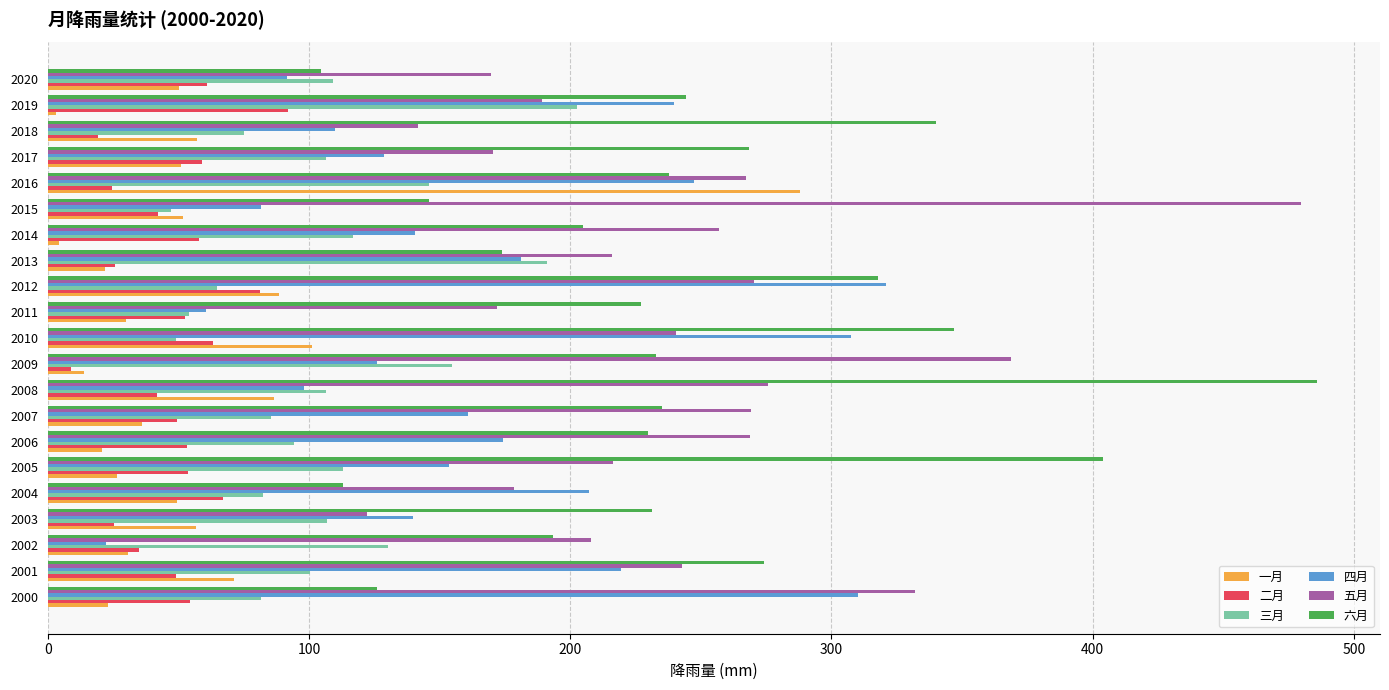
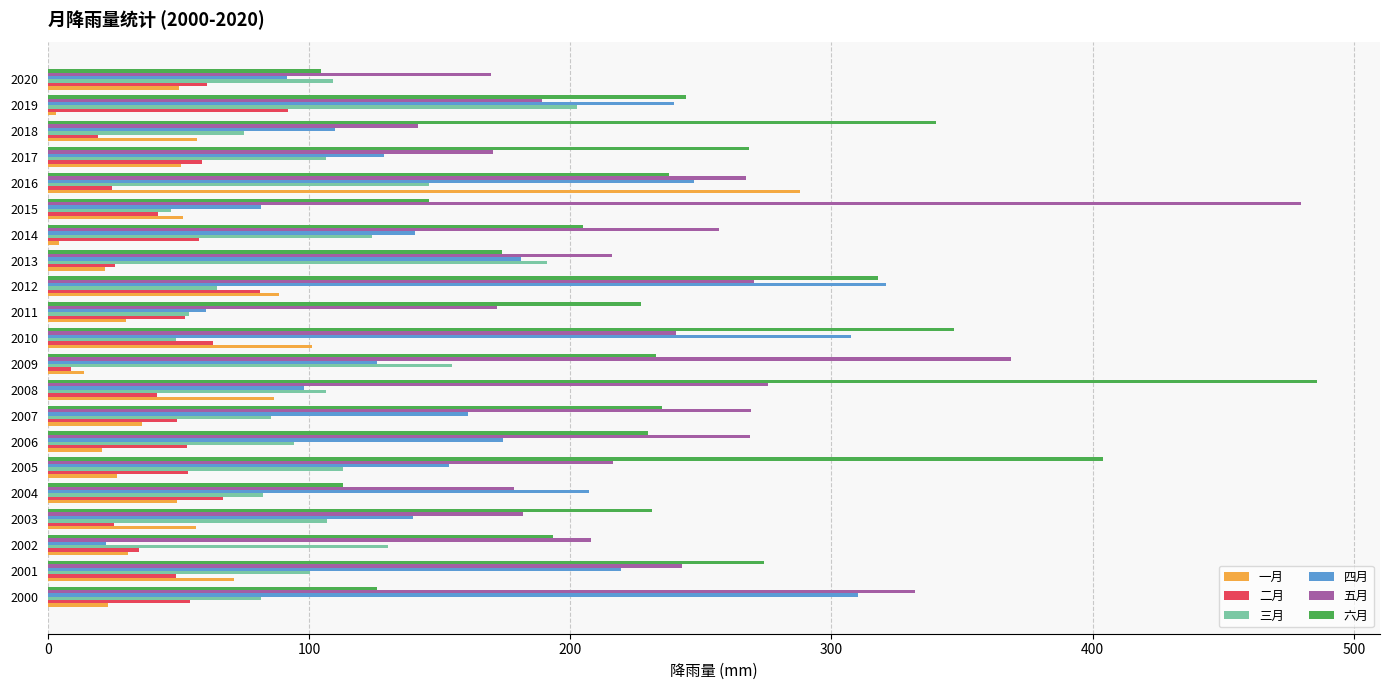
  {
    "一月": {
      "2020": 50,
      "2019": 3,
      "2018": 57,
      "2017": 51,
      "2016": 288,
      "2015": 52,
      "2014": 5,
      "2013": 22,
      "2012": 89,
      "2011": 30,
      "2010": 101,
      "2009": 14,
      "2008": 87,
      "2007": 36,
      "2006": 21,
      "2005": 26,
      "2004": 49,
      "2003": 57,
      "2002": 31,
      "2001": 71,
      "2000": 23
    },
    "二月": {
      "2020": 61,
      "2019": 92,
      "2018": 19,
      "2017": 59,
      "2016": 25,
      "2015": 42,
      "2014": 58,
      "2013": 26,
      "2012": 81,
      "2011": 53,
      "2010": 63,
      "2009": 9,
      "2008": 42,
      "2007": 50,
      "2006": 53,
      "2005": 54,
      "2004": 67,
      "2003": 25,
      "2002": 35,
      "2001": 49,
      "2000": 54
    },
    "三月": {
      "2020": 109,
      "2019": 203,
      "2018": 75,
      "2017": 106,
      "2016": 146,
      "2015": 47,
-     "2014": 117,
+     "2014": 124,
      "2013": 191,
      "2012": 65,
      "2011": 54,
      "2010": 49,
      "2009": 155,
      "2008": 107,
      "2007": 86,
      "2006": 94,
      "2005": 113,
      "2004": 82,
      "2003": 107,
      "2002": 130,
      "2001": 101,
      "2000": 82
    },
    "四月": {
      "2020": 91,
      "2019": 240,
      "2018": 110,
      "2017": 129,
      "2016": 247,
      "2015": 82,
      "2014": 141,
      "2013": 181,
      "2012": 321,
      "2011": 61,
      "2010": 307,
      "2009": 126,
      "2008": 98,
      "2007": 161,
      "2006": 174,
      "2005": 154,
      "2004": 207,
      "2003": 140,
      "2002": 22,
      "2001": 219,
      "2000": 310
    },
    "五月": {
      "2020": 170,
      "2019": 189,
      "2018": 142,
      "2017": 171,
      "2016": 267,
      "2015": 480,
      "2014": 257,
      "2013": 216,
      "2012": 270,
      "2011": 172,
      "2010": 241,
      "2009": 369,
      "2008": 276,
      "2007": 269,
      "2006": 269,
      "2005": 216,
      "2004": 179,
-     "2003": 122,
+     "2003": 182,
      "2002": 208,
      "2001": 243,
      "2000": 332
    },
    "六月": {
      "2020": 105,
      "2019": 245,
      "2018": 340,
      "2017": 269,
      "2016": 238,
      "2015": 146,
      "2014": 205,
      "2013": 174,
      "2012": 318,
      "2011": 227,
      "2010": 347,
      "2009": 233,
      "2008": 486,
      "2007": 235,
      "2006": 230,
      "2005": 404,
      "2004": 113,
      "2003": 231,
      "2002": 193,
      "2001": 274,
      "2000": 126
    }
  }
